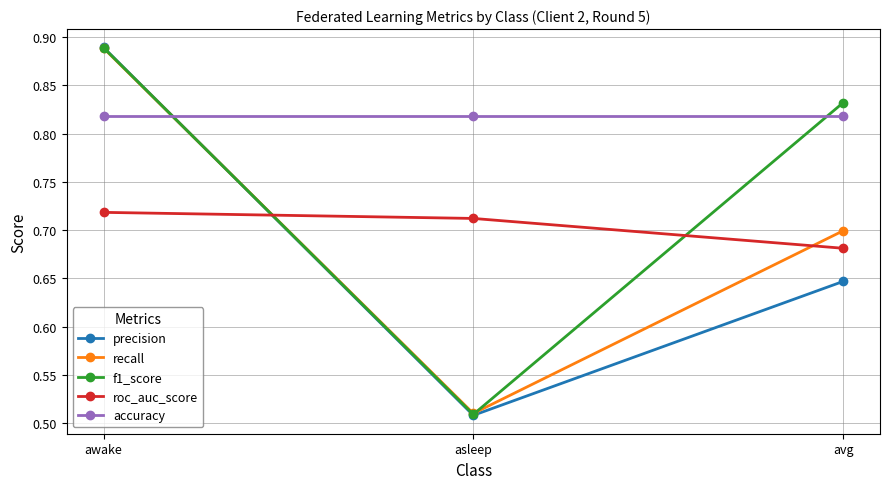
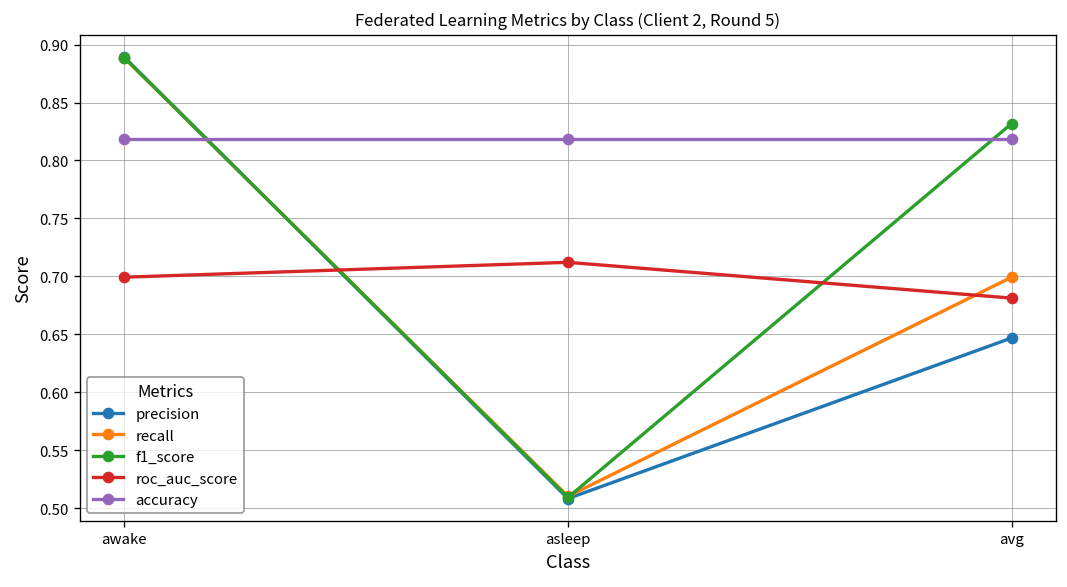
  {
    "precision": {
      "avg": 0.65
    },
    "recall": {
      "avg": 0.70
    },
    "f1_score": {
      "avg": 0.83
    },
    "roc_auc_score": {
-     "awake": 0.72,
+     "awake": 0.70,
      "asleep": 0.71,
      "avg": 0.68
    },
    "accuracy": {
      "awake": 0.82,
      "asleep": 0.82,
      "avg": 0.82
    }
  }
